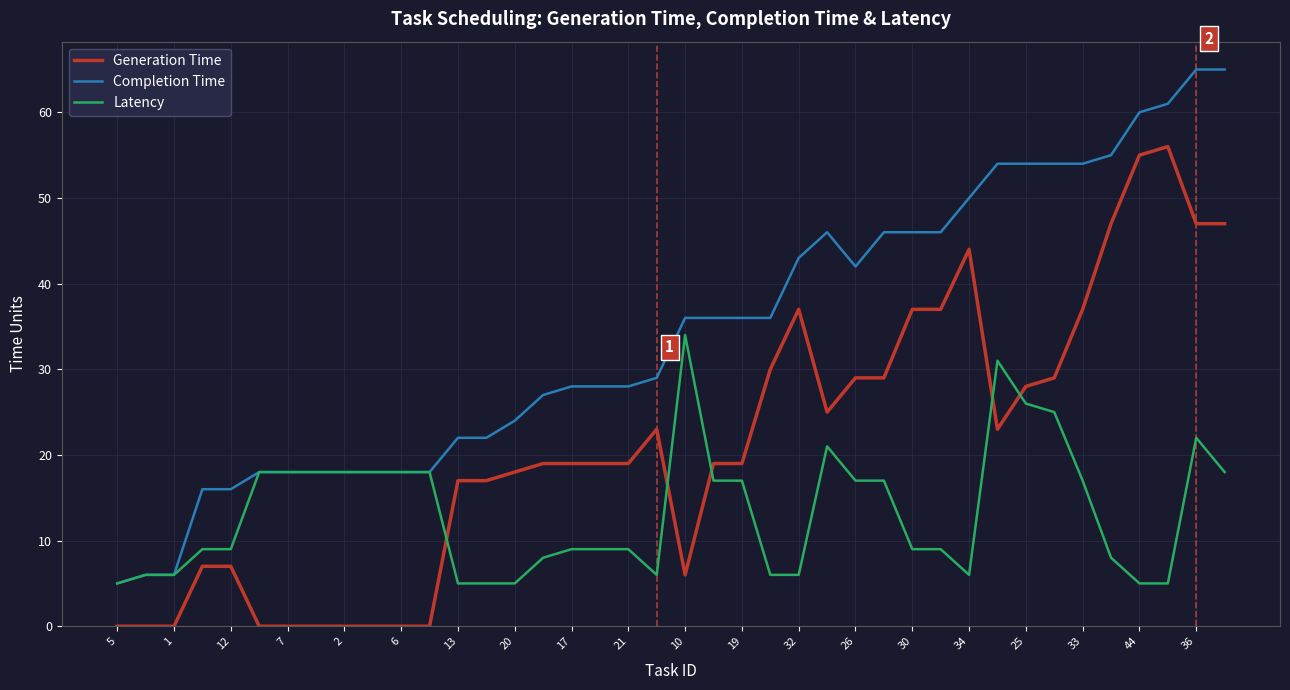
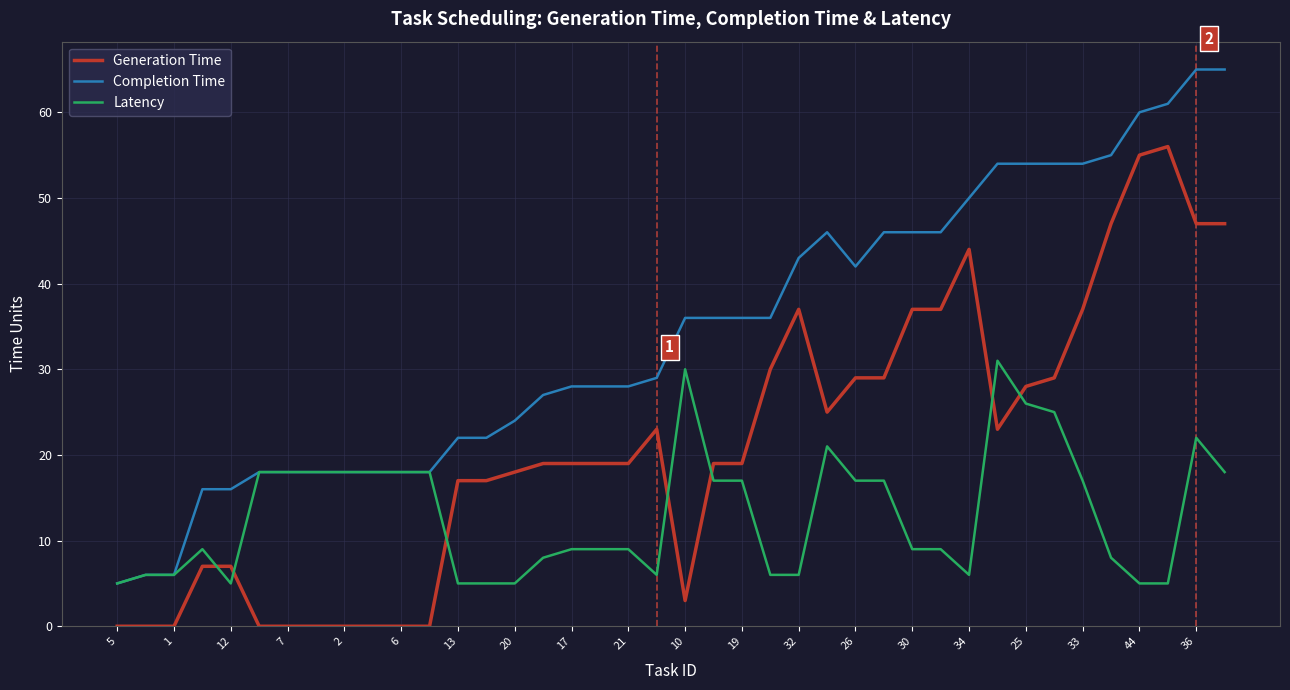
  {
    "Generation Time": {
      "12": 7,
      "2": 0,
      "6": 0,
      "20": 18,
-     "10": 6,
+     "10": 3,
      "32": 37,
      "26": 29,
      "30": 37,
      "34": 44,
      "44": 55,
      "36": 47
    },
    "Completion Time": {
      "12": 16,
      "20": 24,
      "10": 36,
      "32": 43,
      "26": 42,
      "30": 46,
      "34": 50,
      "44": 60
    },
    "Latency": {
-     "12": 9,
+     "12": 5,
      "20": 5,
-     "10": 34,
+     "10": 30,
      "32": 6,
      "26": 17,
      "30": 9,
      "34": 6,
      "44": 5,
      "36": 22
    }
  }
